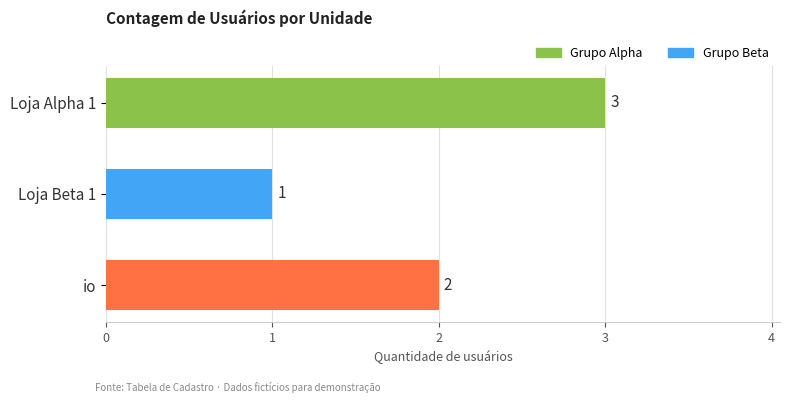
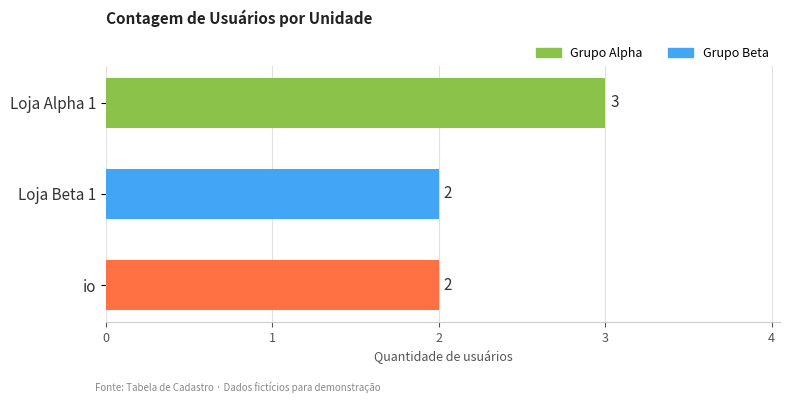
  {
    "Loja Alpha 1": 3,
-   "Loja Beta 1": 1,
+   "Loja Beta 1": 2,
    "io": 2
  }
